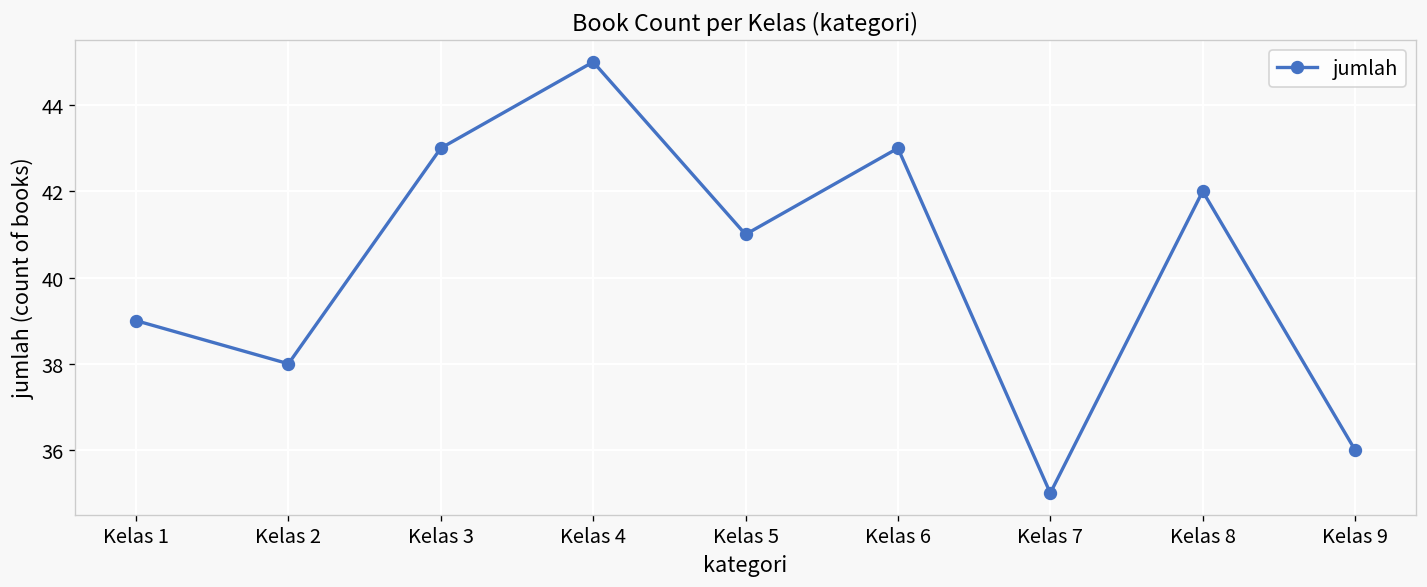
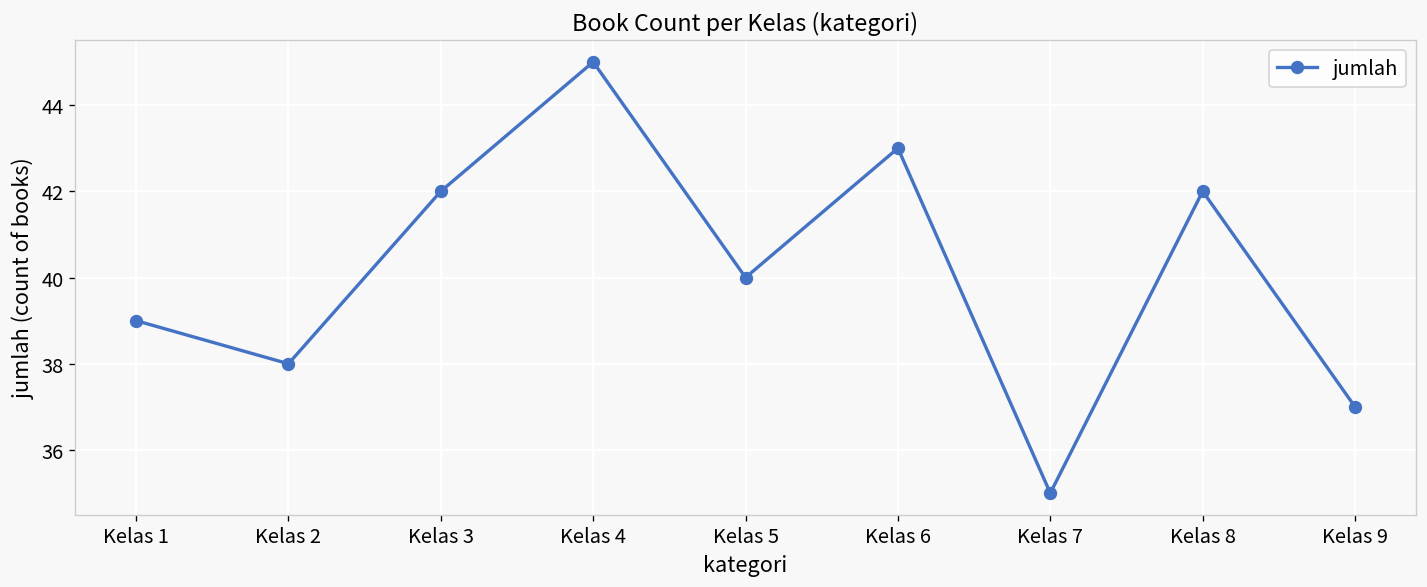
  {
    "Kelas 1": 39,
    "Kelas 2": 38,
-   "Kelas 3": 43,
+   "Kelas 3": 42,
    "Kelas 4": 45,
-   "Kelas 5": 41,
+   "Kelas 5": 40,
    "Kelas 6": 43,
    "Kelas 7": 35,
    "Kelas 8": 42,
-   "Kelas 9": 36
+   "Kelas 9": 37
  }
